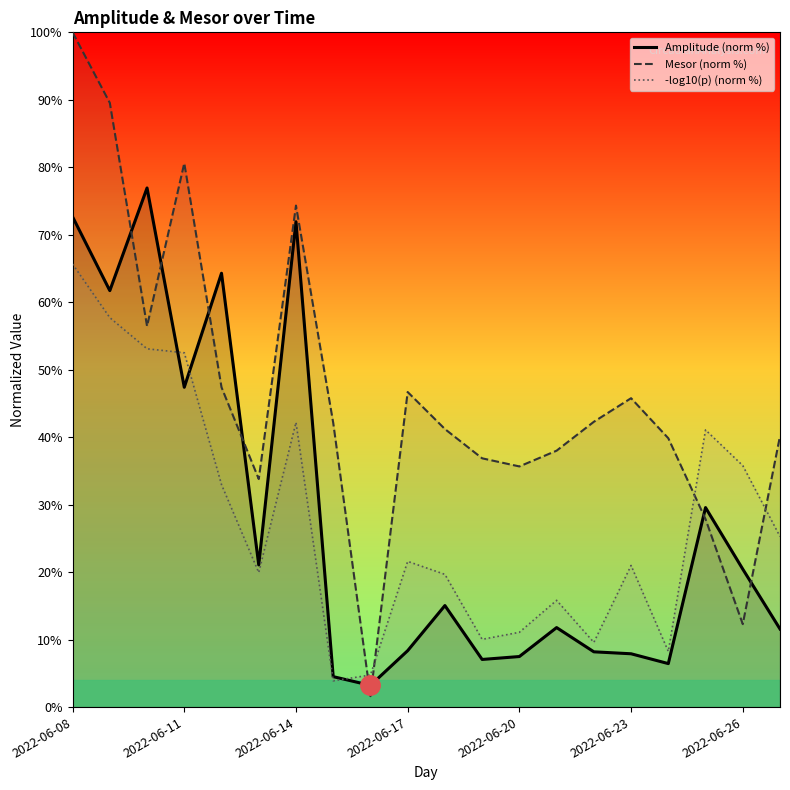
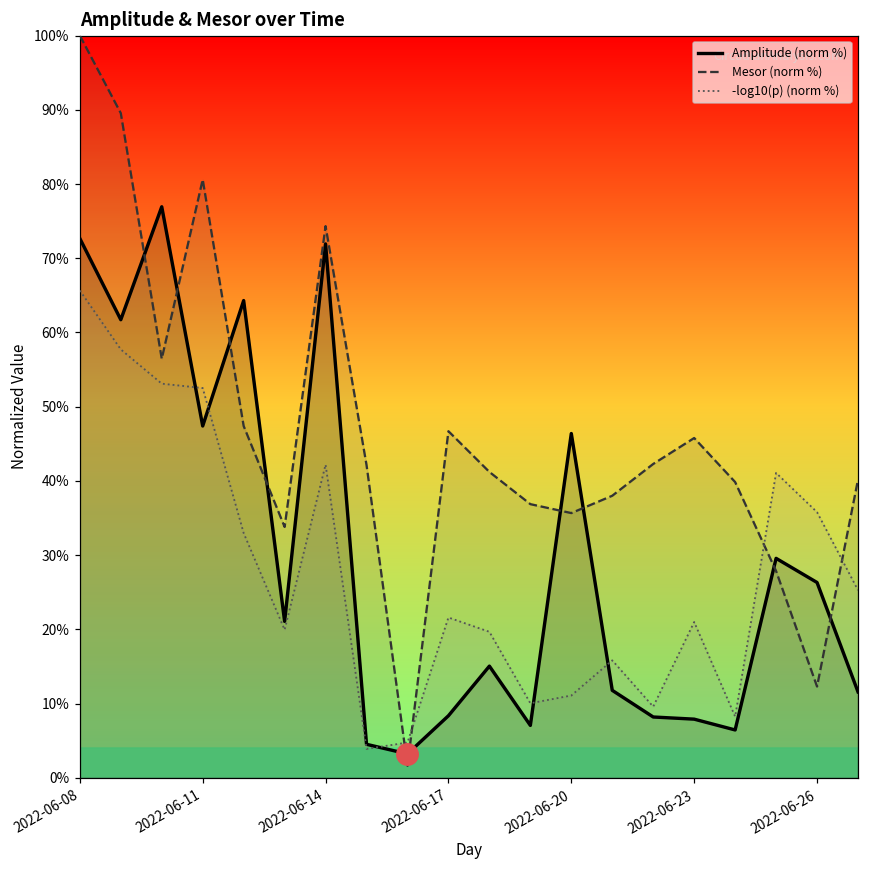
  {
    "Amplitude (norm %)": {
      "2022-06-08": "73%",
      "2022-06-11": "47%",
      "2022-06-14": "72%",
      "2022-06-17": "8%",
-     "2022-06-20": "7%",
+     "2022-06-20": "46%",
      "2022-06-23": "8%",
-     "2022-06-26": "20%"
+     "2022-06-26": "26%"
    }
  }
